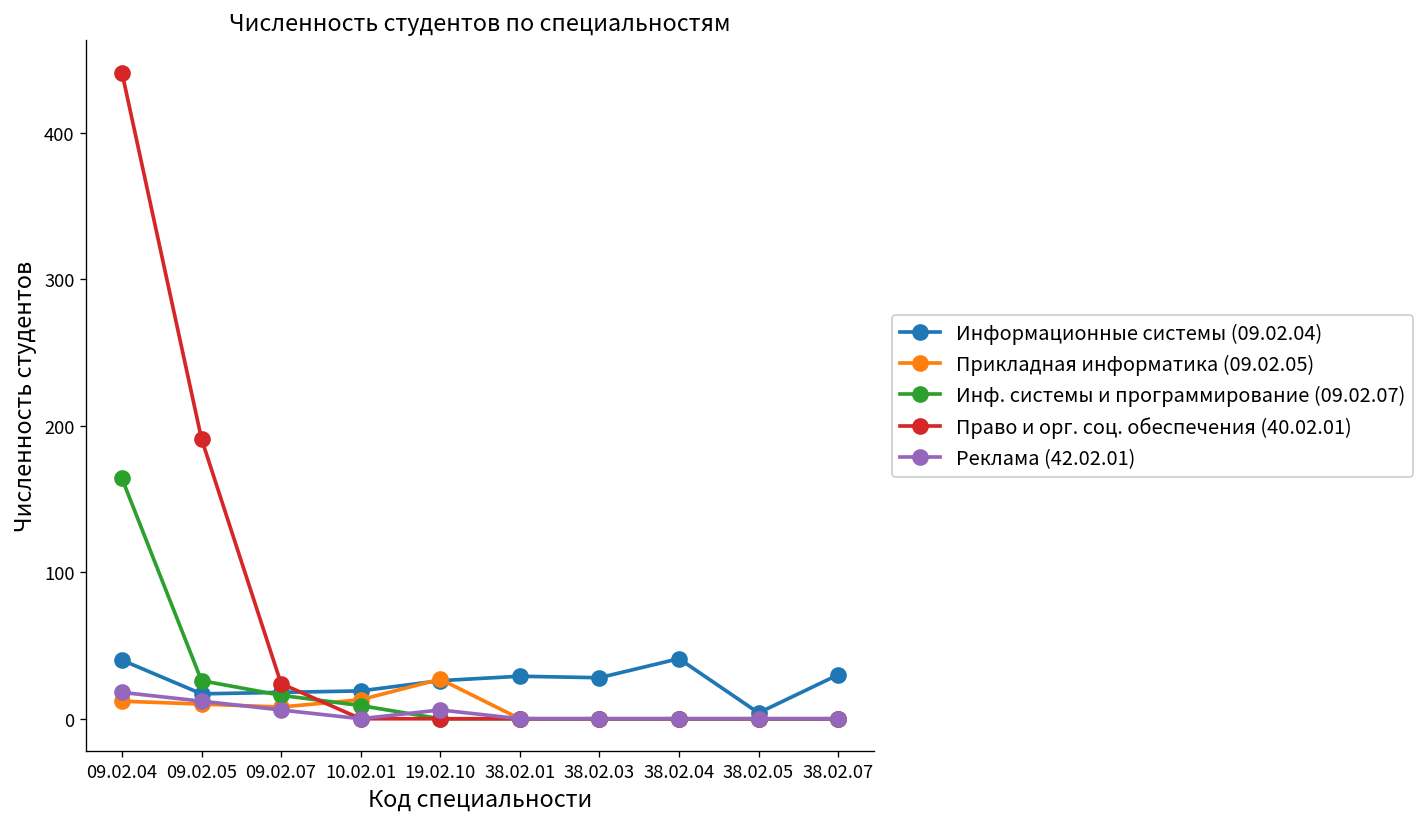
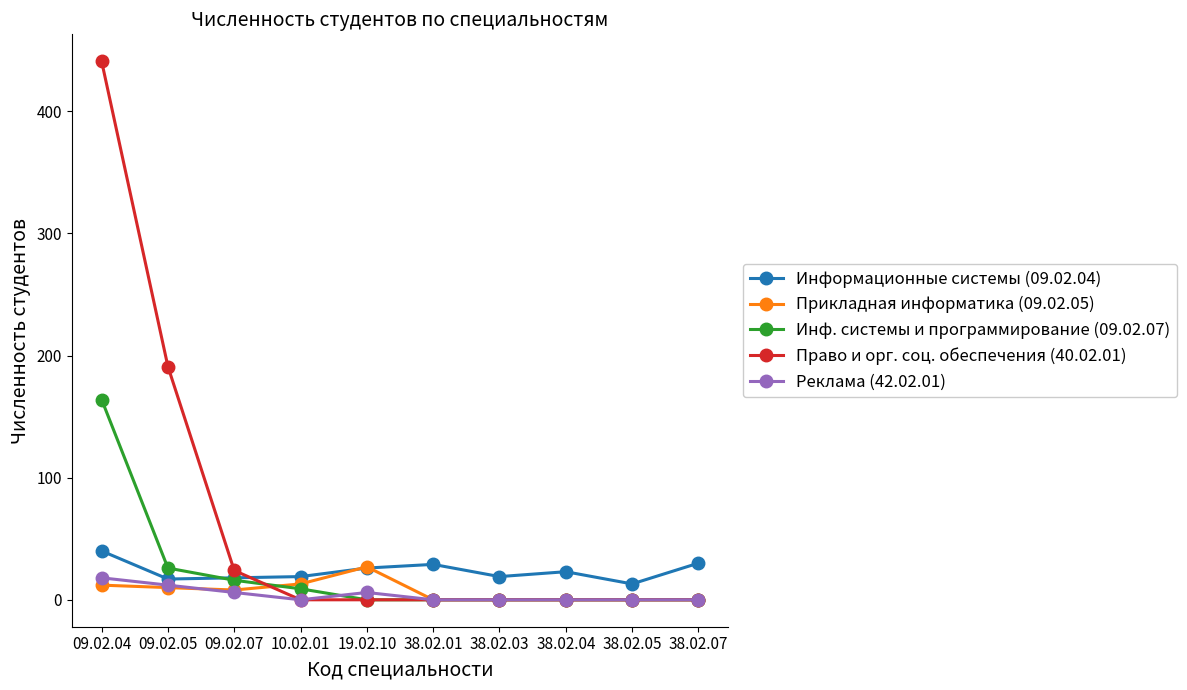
  {
    "Информационные системы (09.02.04)": {
      "09.02.04": 40,
      "09.02.05": 17,
      "10.02.01": 19,
      "38.02.01": 29,
-     "38.02.03": 28,
-     "38.02.04": 41,
-     "38.02.05": 4,
+     "38.02.03": 19,
+     "38.02.04": 23,
+     "38.02.05": 13,
      "38.02.07": 30
    },
    "Прикладная информатика (09.02.05)": {
      "09.02.04": 12,
      "10.02.01": 13
    },
    "Инф. системы и программирование (09.02.07)": {
      "09.02.04": 164,
      "09.02.05": 26,
      "10.02.01": 9
    },
    "Право и орг. соц. обеспечения (40.02.01)": {
      "09.02.04": 441,
      "09.02.05": 191,
      "09.02.07": 24
    },
    "Реклама (42.02.01)": {
      "09.02.04": 18,
      "19.02.10": 6
    }
  }
